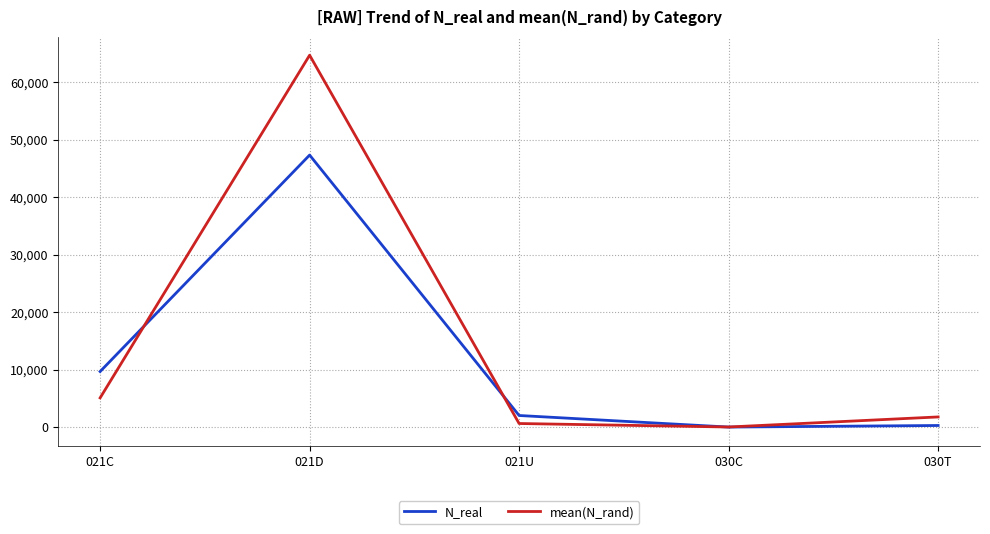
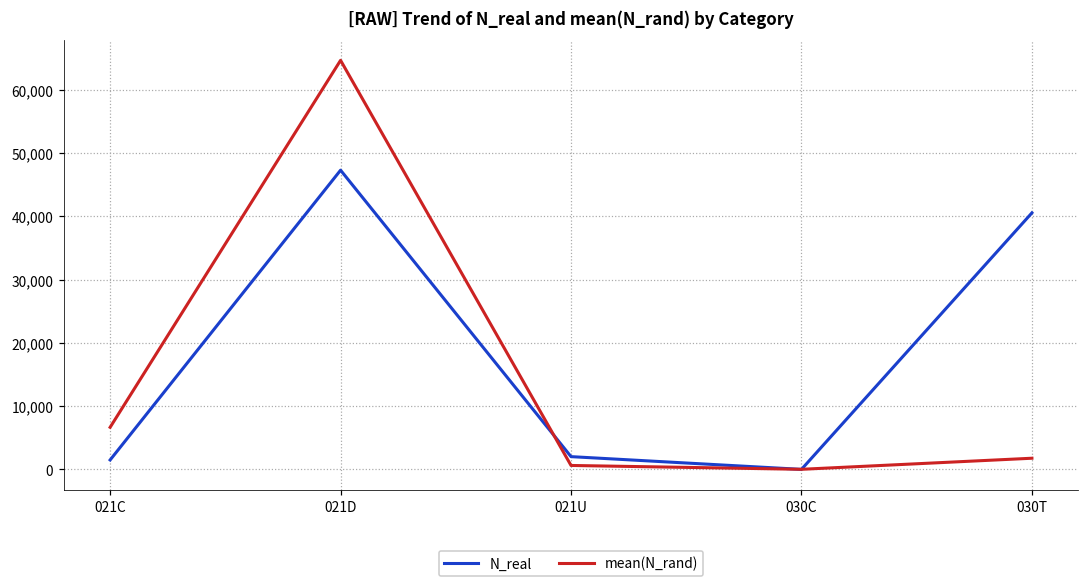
  {
    "N_real": {
-     "021C": "10,000",
+     "021C": "1,000",
      "021D": "47,000",
      "021U": "2,000",
-     "030T": "0"
+     "030T": "41,000"
    },
    "mean(N_rand)": {
-     "021C": "5,000",
+     "021C": "7,000",
      "021D": "65,000",
      "021U": "1,000",
      "030T": "2,000"
    }
  }
